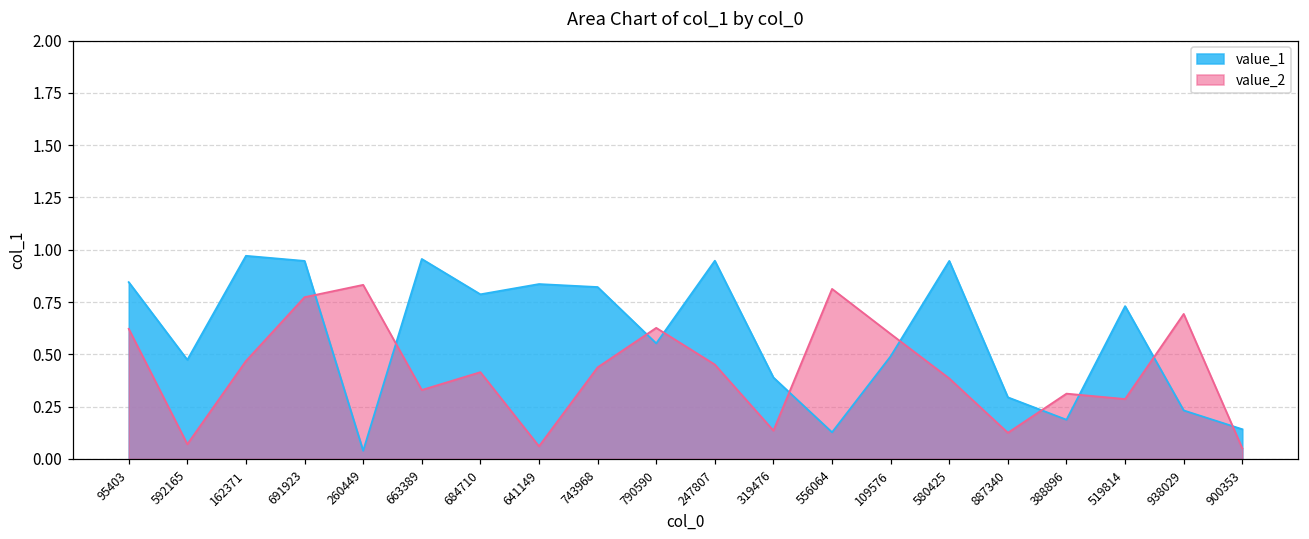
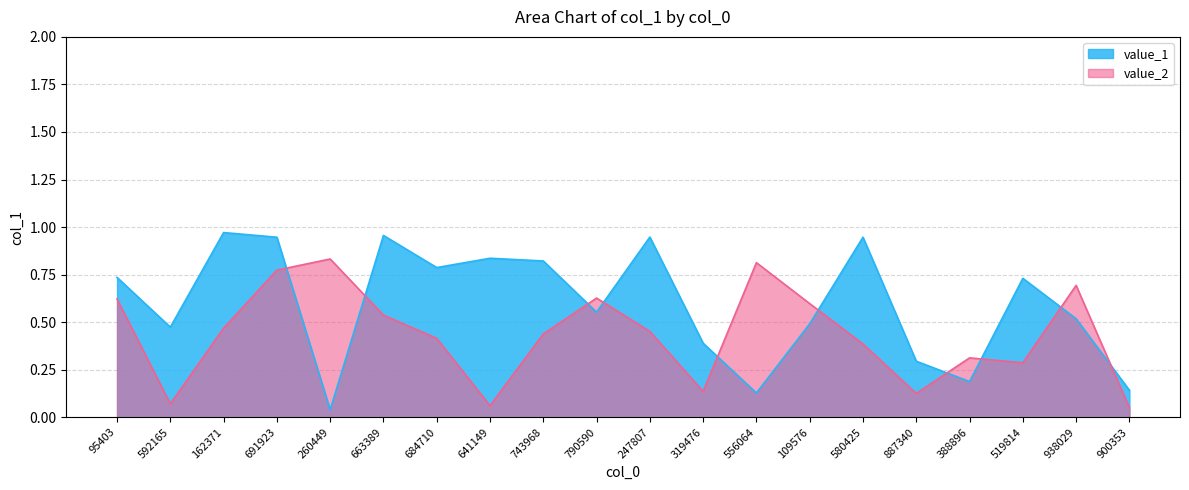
  {
    "value_1": {
-     "95403": 0.85,
+     "95403": 0.74,
      "592165": 0.47,
      "162371": 0.97,
      "691923": 0.95,
      "260449": 0.04,
      "663389": 0.96,
      "684710": 0.79,
      "641149": 0.84,
      "743968": 0.82,
      "790590": 0.55,
      "247807": 0.95,
      "319476": 0.39,
      "556064": 0.13,
      "109576": 0.49,
      "580425": 0.95,
      "887340": 0.29,
      "388896": 0.19,
      "519814": 0.73,
-     "938029": 0.23,
+     "938029": 0.52,
      "900353": 0.14
    },
    "value_2": {
      "95403": 0.62,
      "592165": 0.07,
      "162371": 0.47,
      "691923": 0.77,
      "260449": 0.83,
-     "663389": 0.33,
+     "663389": 0.54,
      "684710": 0.41,
      "641149": 0.06,
      "743968": 0.44,
      "790590": 0.63,
      "247807": 0.45,
      "319476": 0.14,
      "556064": 0.81,
      "109576": 0.60,
      "580425": 0.38,
      "887340": 0.13,
      "388896": 0.31,
      "519814": 0.29,
      "938029": 0.69,
      "900353": 0.05
    }
  }
